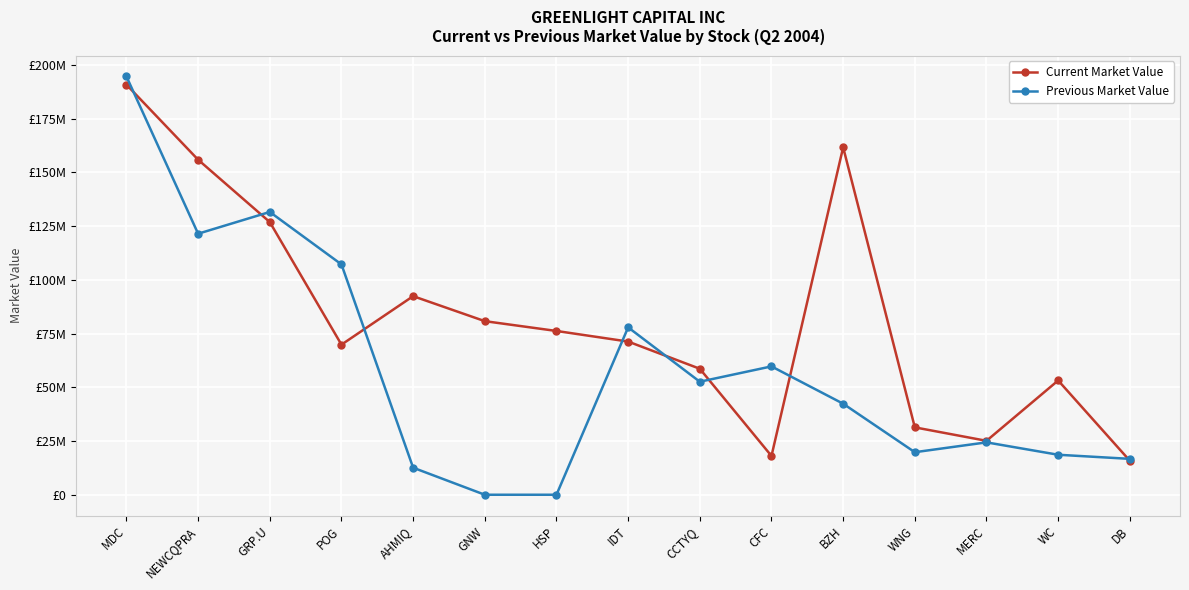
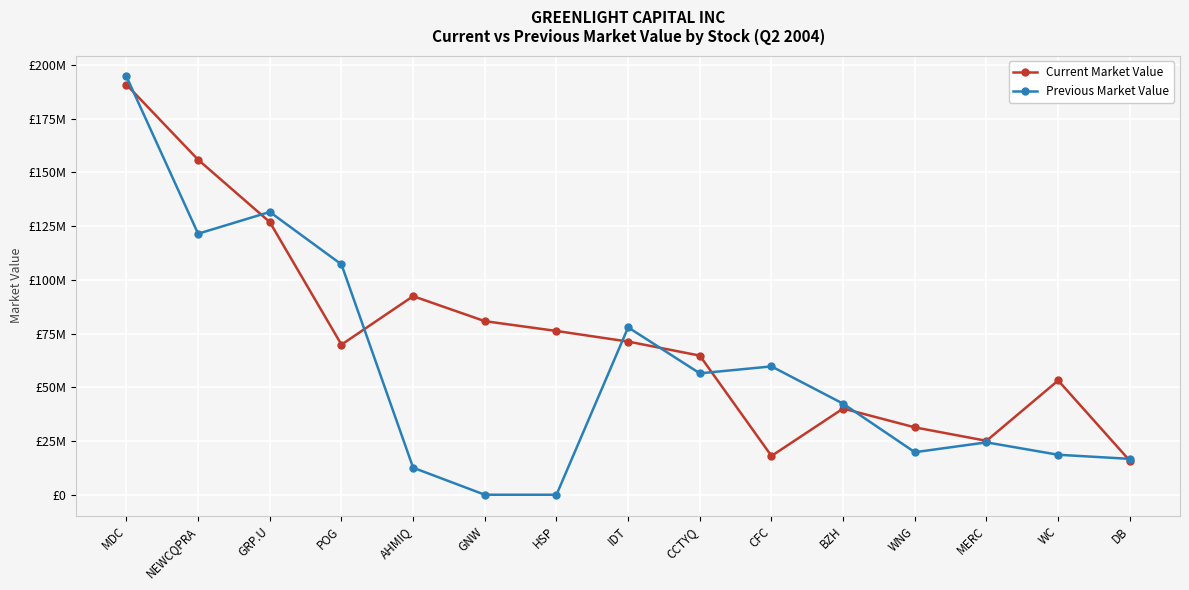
  {
    "Current Market Value": {
      "MDC": "£191000000",
      "NEWCQPRA": "£156000000",
      "GRP.U": "£127000000",
      "POG": "£70000000",
      "AHMIQ": "£92000000",
      "GNW": "£81000000",
      "HSP": "£76000000",
      "IDT": "£71000000",
-     "CCTYQ": "£59000000",
+     "CCTYQ": "£65000000",
      "CFC": "£18000000",
-     "BZH": "£162000000",
+     "BZH": "£40000000",
      "WNG": "£31000000",
      "WC": "£53000000"
    },
    "Previous Market Value": {
      "MDC": "£195000000",
      "NEWCQPRA": "£121000000",
      "GRP.U": "£132000000",
      "POG": "£107000000",
      "AHMIQ": "£13000000",
      "GNW": "£0",
      "HSP": "£0",
      "IDT": "£78000000",
-     "CCTYQ": "£53000000",
+     "CCTYQ": "£57000000",
      "CFC": "£60000000",
      "BZH": "£42000000",
      "WNG": "£20000000",
      "WC": "£19000000"
    }
  }
